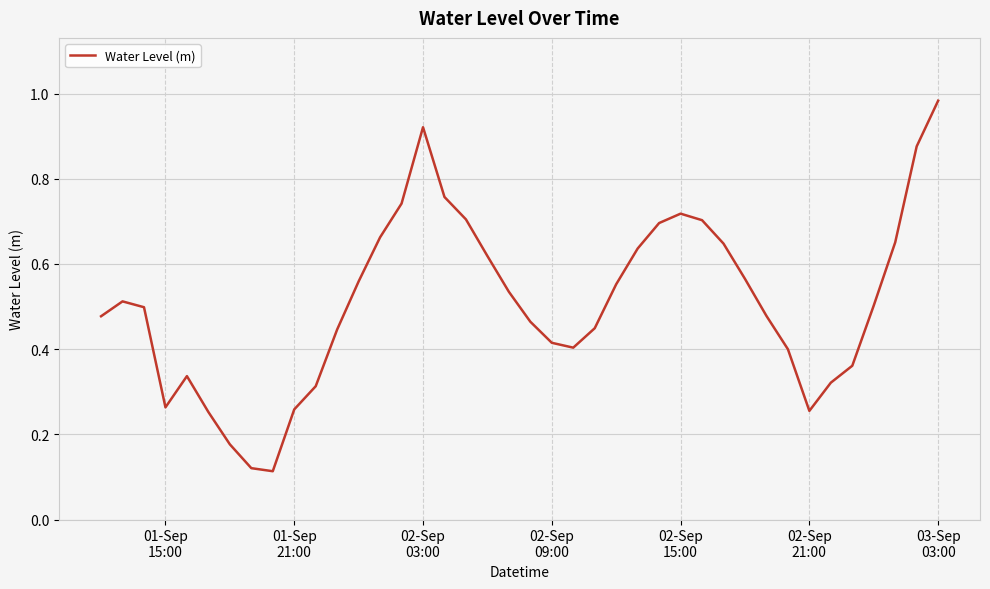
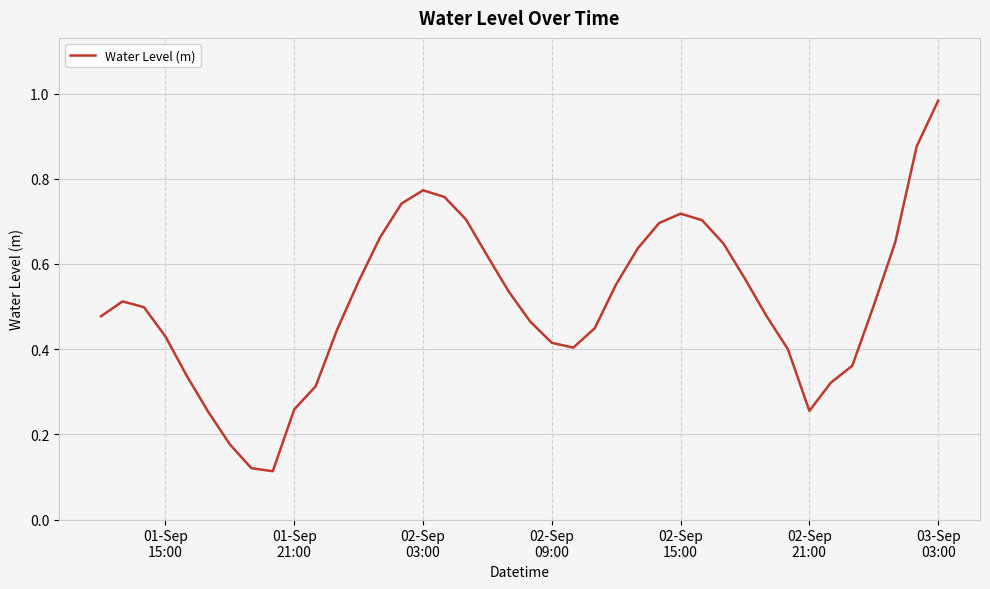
  {
-   "01-Sep 15:00": 0.26,
+   "01-Sep 15:00": 0.43,
    "01-Sep 21:00": 0.26,
-   "02-Sep 03:00": 0.92,
+   "02-Sep 03:00": 0.77,
    "02-Sep 09:00": 0.41,
    "02-Sep 15:00": 0.72,
    "02-Sep 21:00": 0.26,
    "03-Sep 03:00": 0.98
  }
